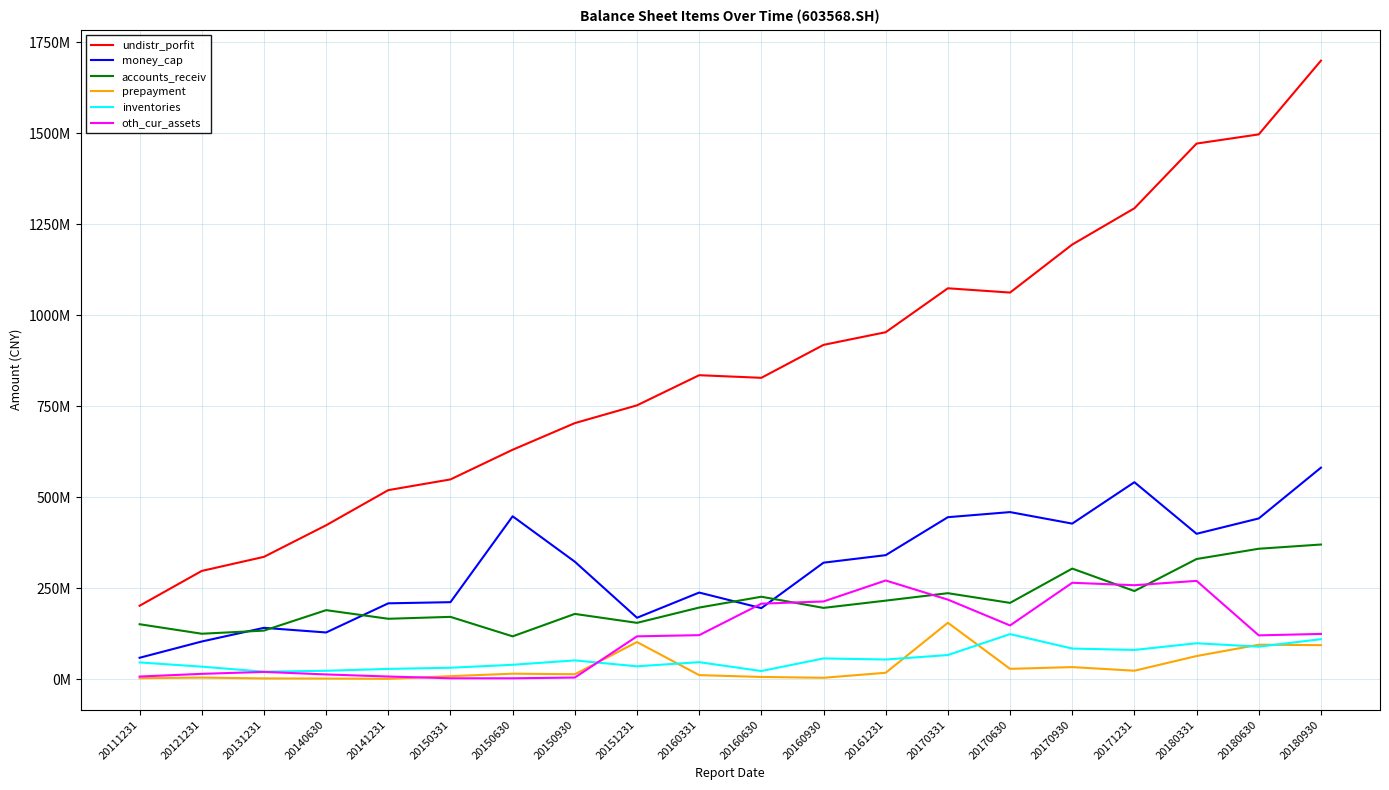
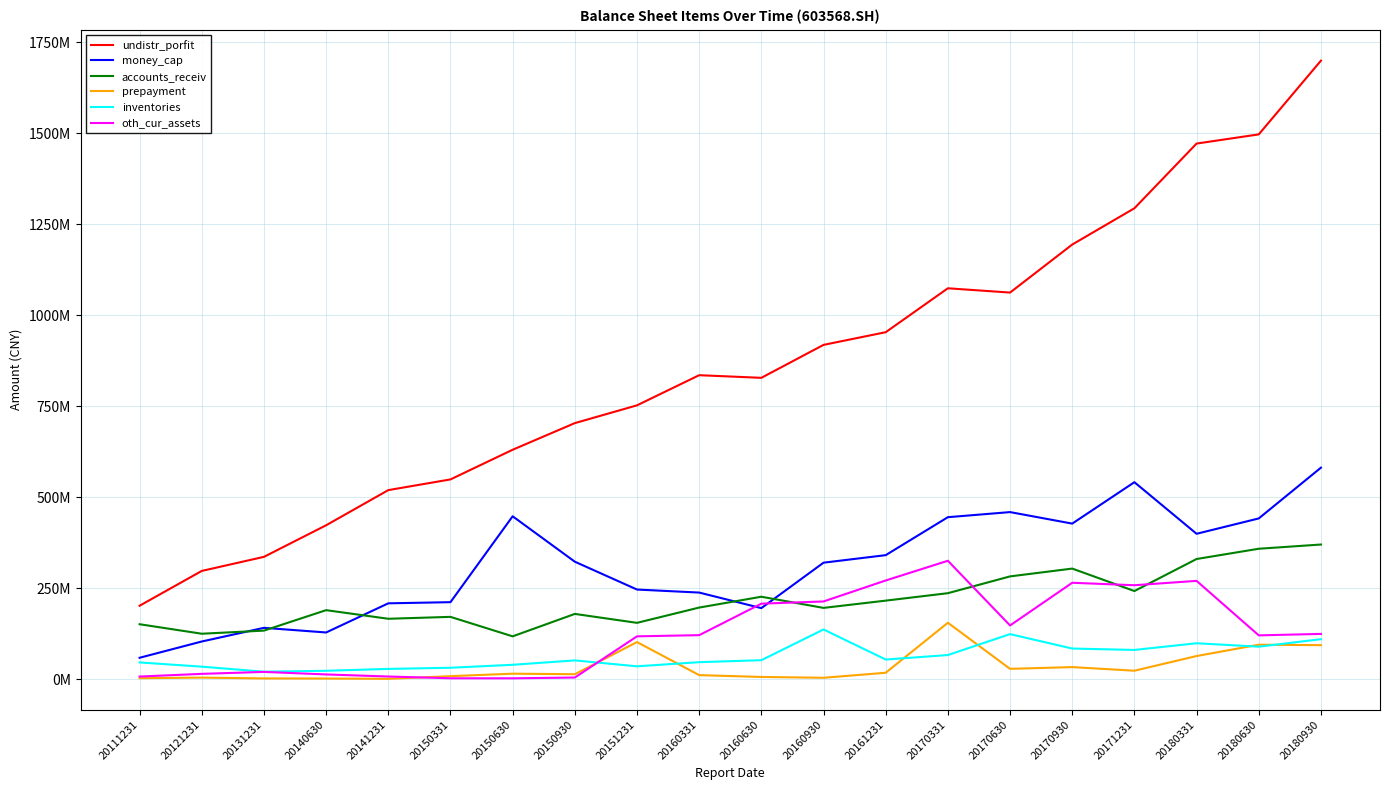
  {
    "undistr_porfit": {
      "20111231": 200000000,
      "20121231": 300000000,
      "20131231": 340000000,
      "20140630": 420000000,
      "20141231": 520000000,
      "20150331": 550000000,
      "20150630": 630000000,
      "20150930": 700000000,
      "20151231": 750000000,
      "20160331": 840000000,
      "20160630": 830000000,
      "20160930": 920000000,
      "20161231": 950000000,
      "20170331": 1070000000,
      "20170630": 1060000000,
      "20170930": 1190000000,
      "20171231": 1290000000,
      "20180331": 1470000000,
      "20180630": 1500000000,
      "20180930": 1700000000
    },
    "money_cap": {
      "20111231": 60000000,
      "20121231": 100000000,
      "20131231": 140000000,
      "20140630": 130000000,
      "20141231": 210000000,
      "20150331": 210000000,
      "20150630": 450000000,
      "20150930": 320000000,
-     "20151231": 170000000,
+     "20151231": 250000000,
      "20160331": 240000000,
      "20160630": 200000000,
      "20160930": 320000000,
      "20161231": 340000000,
      "20170331": 450000000,
      "20170630": 460000000,
      "20170930": 430000000,
      "20171231": 540000000,
      "20180331": 400000000,
      "20180630": 440000000,
      "20180930": 580000000
    },
    "accounts_receiv": {
      "20111231": 150000000,
      "20121231": 130000000,
      "20131231": 130000000,
      "20140630": 190000000,
      "20141231": 170000000,
      "20150331": 170000000,
      "20150630": 120000000,
      "20150930": 180000000,
      "20151231": 160000000,
      "20160331": 200000000,
      "20160630": 230000000,
      "20160930": 200000000,
      "20161231": 220000000,
      "20170331": 240000000,
-     "20170630": 210000000,
+     "20170630": 280000000,
      "20170930": 300000000,
      "20171231": 240000000,
      "20180331": 330000000,
      "20180630": 360000000,
      "20180930": 370000000
    },
    "prepayment": {
      "20121231": 0,
      "20131231": 0,
      "20140630": 0,
      "20150630": 20000000,
      "20150930": 10000000,
      "20151231": 100000000,
      "20160331": 10000000,
      "20160630": 10000000,
      "20160930": 0,
      "20161231": 20000000,
      "20170331": 160000000,
      "20170630": 30000000,
      "20170930": 30000000,
      "20171231": 20000000,
      "20180331": 60000000,
      "20180930": 90000000
    },
    "inventories": {
      "20111231": 50000000,
      "20121231": 40000000,
      "20140630": 20000000,
      "20141231": 30000000,
      "20150331": 30000000,
      "20150630": 40000000,
      "20150930": 50000000,
      "20151231": 40000000,
      "20160331": 50000000,
-     "20160630": 20000000,
-     "20160930": 60000000,
+     "20160630": 50000000,
+     "20160930": 140000000,
      "20161231": 50000000,
      "20170331": 70000000,
      "20170630": 120000000,
      "20170930": 80000000,
      "20171231": 80000000,
      "20180331": 100000000,
      "20180930": 110000000
    },
    "oth_cur_assets": {
      "20121231": 20000000,
      "20140630": 10000000,
      "20150630": 0,
      "20150930": 10000000,
      "20151231": 120000000,
      "20160331": 120000000,
      "20160630": 210000000,
      "20160930": 210000000,
      "20161231": 270000000,
-     "20170331": 220000000,
+     "20170331": 330000000,
      "20170630": 150000000,
      "20170930": 270000000,
      "20171231": 260000000,
      "20180331": 270000000,
      "20180630": 120000000,
      "20180930": 120000000
    }
  }
